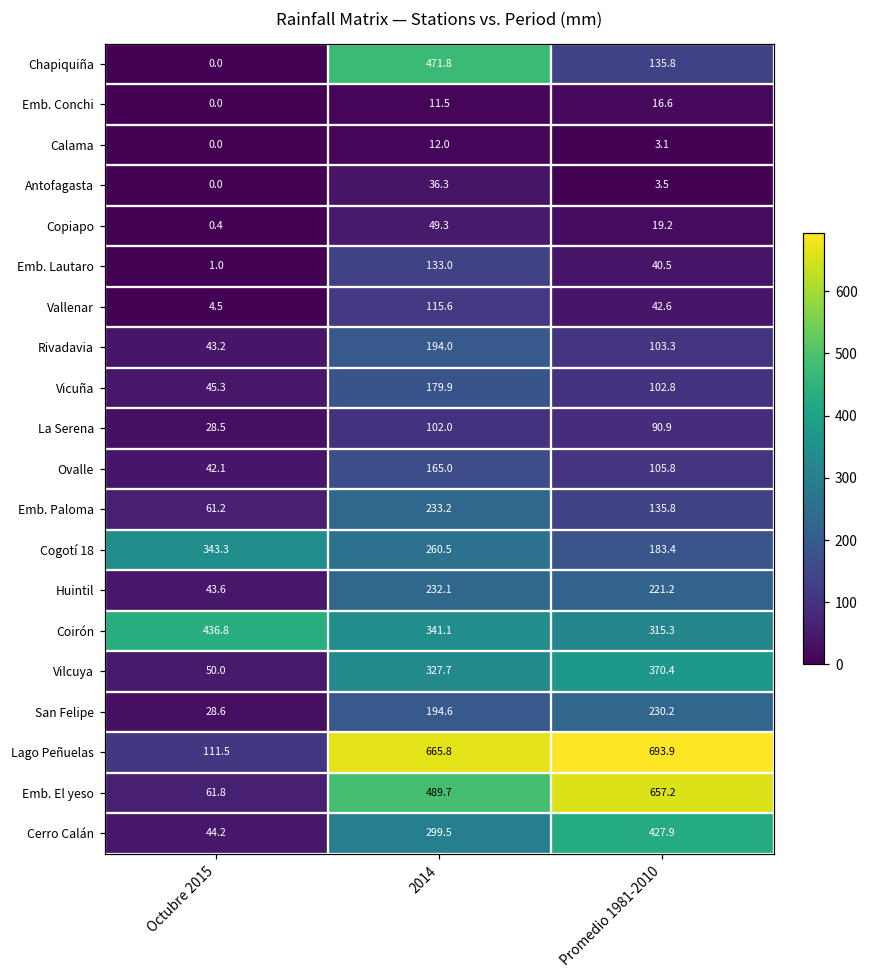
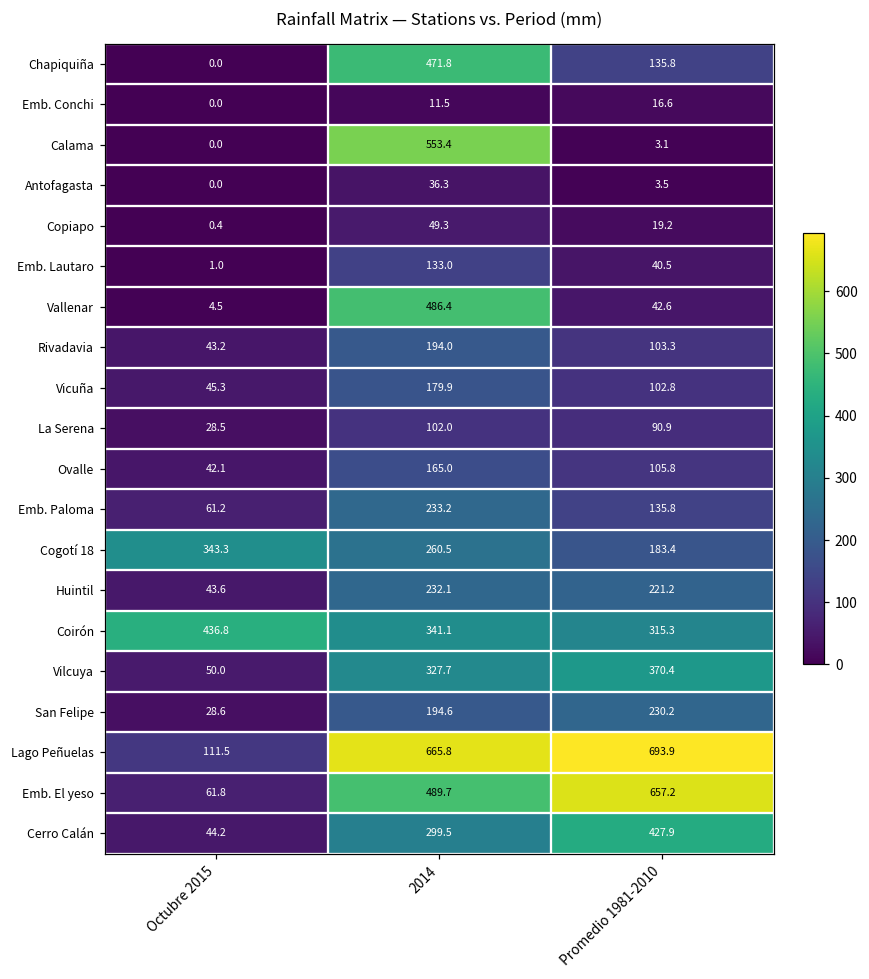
  {
    "Chapiquiña": {
      "Octubre 2015": 0.0,
      "2014": 471.8,
      "Promedio 1981-2010": 135.8
    },
    "Emb. Conchi": {
      "Octubre 2015": 0.0,
      "2014": 11.5,
      "Promedio 1981-2010": 16.6
    },
    "Calama": {
      "Octubre 2015": 0.0,
-     "2014": 12.0,
+     "2014": 553.4,
      "Promedio 1981-2010": 3.1
    },
    "Antofagasta": {
      "Octubre 2015": 0.0,
      "2014": 36.3,
      "Promedio 1981-2010": 3.5
    },
    "Copiapo": {
      "Octubre 2015": 0.4,
      "2014": 49.3,
      "Promedio 1981-2010": 19.2
    },
    "Emb. Lautaro": {
      "Octubre 2015": 1.0,
      "2014": 133.0,
      "Promedio 1981-2010": 40.5
    },
    "Vallenar": {
      "Octubre 2015": 4.5,
-     "2014": 115.6,
+     "2014": 486.4,
      "Promedio 1981-2010": 42.6
    },
    "Rivadavia": {
      "Octubre 2015": 43.2,
      "2014": 194.0,
      "Promedio 1981-2010": 103.3
    },
    "Vicuña": {
      "Octubre 2015": 45.3,
      "2014": 179.9,
      "Promedio 1981-2010": 102.8
    },
    "La Serena": {
      "Octubre 2015": 28.5,
      "2014": 102.0,
      "Promedio 1981-2010": 90.9
    },
    "Ovalle": {
      "Octubre 2015": 42.1,
      "2014": 165.0,
      "Promedio 1981-2010": 105.8
    },
    "Emb. Paloma": {
      "Octubre 2015": 61.2,
      "2014": 233.2,
      "Promedio 1981-2010": 135.8
    },
    "Cogotí 18": {
      "Octubre 2015": 343.3,
      "2014": 260.5,
      "Promedio 1981-2010": 183.4
    },
    "Huintil": {
      "Octubre 2015": 43.6,
      "2014": 232.1,
      "Promedio 1981-2010": 221.2
    },
    "Coirón": {
      "Octubre 2015": 436.8,
      "2014": 341.1,
      "Promedio 1981-2010": 315.3
    },
    "Vilcuya": {
      "Octubre 2015": 50.0,
      "2014": 327.7,
      "Promedio 1981-2010": 370.4
    },
    "San Felipe": {
      "Octubre 2015": 28.6,
      "2014": 194.6,
      "Promedio 1981-2010": 230.2
    },
    "Lago Peñuelas": {
      "Octubre 2015": 111.5,
      "2014": 665.8,
      "Promedio 1981-2010": 693.9
    },
    "Emb. El yeso": {
      "Octubre 2015": 61.8,
      "2014": 489.7,
      "Promedio 1981-2010": 657.2
    },
    "Cerro Calán": {
      "Octubre 2015": 44.2,
      "2014": 299.5,
      "Promedio 1981-2010": 427.9
    }
  }
